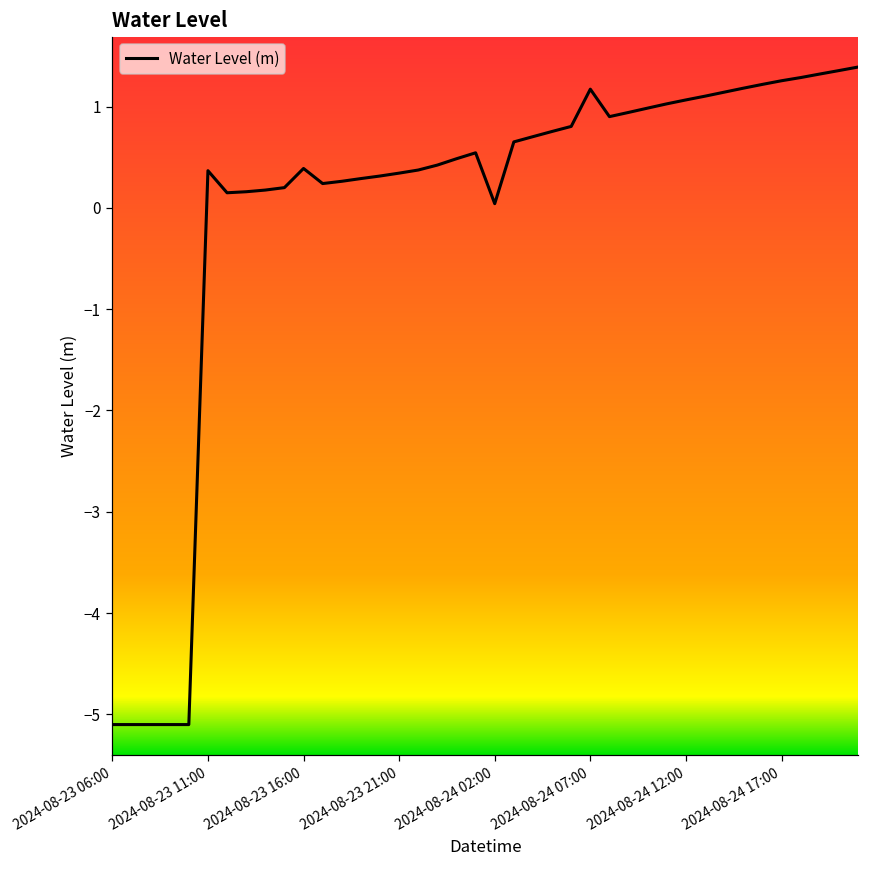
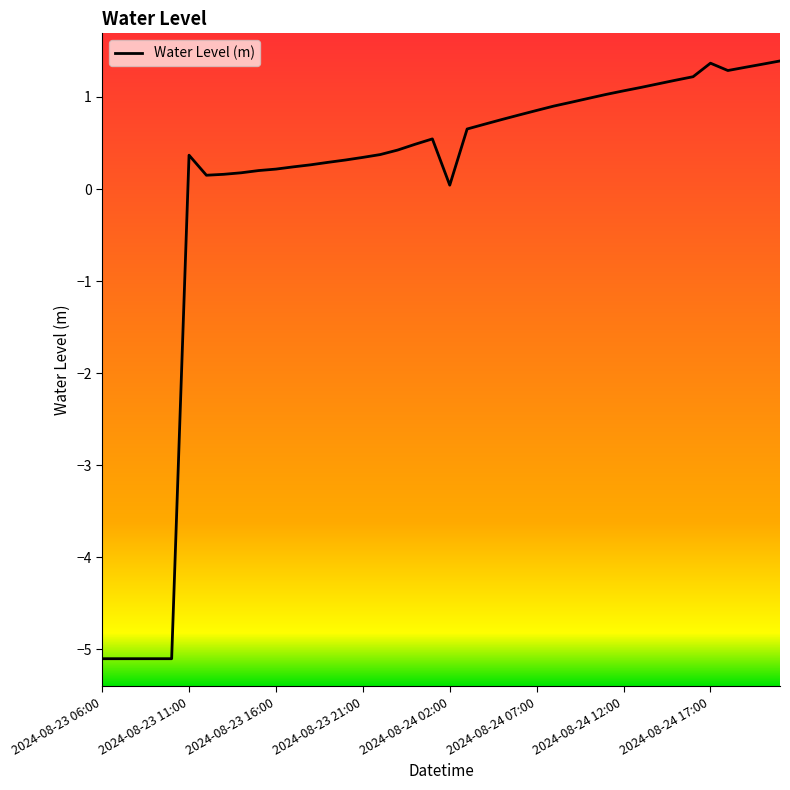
  {
    "2024-08-23 06:00": -5.1,
    "2024-08-23 11:00": 0.4,
-   "2024-08-23 16:00": 0.4,
+   "2024-08-23 16:00": 0.2,
    "2024-08-23 21:00": 0.3,
    "2024-08-24 02:00": 0.0,
-   "2024-08-24 07:00": 1.2,
+   "2024-08-24 07:00": 0.9,
    "2024-08-24 12:00": 1.1,
-   "2024-08-24 17:00": 1.3
+   "2024-08-24 17:00": 1.4
  }
